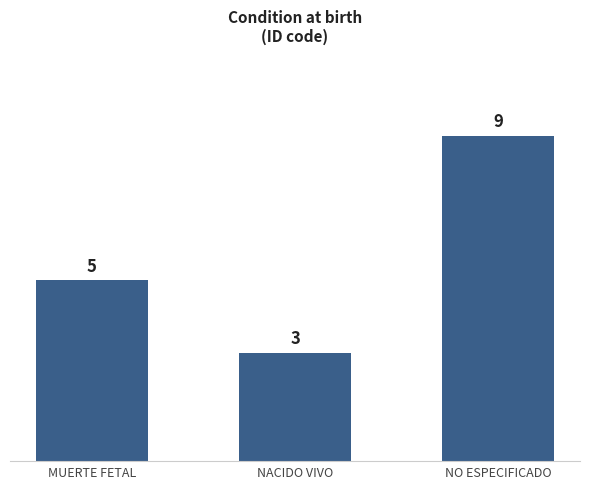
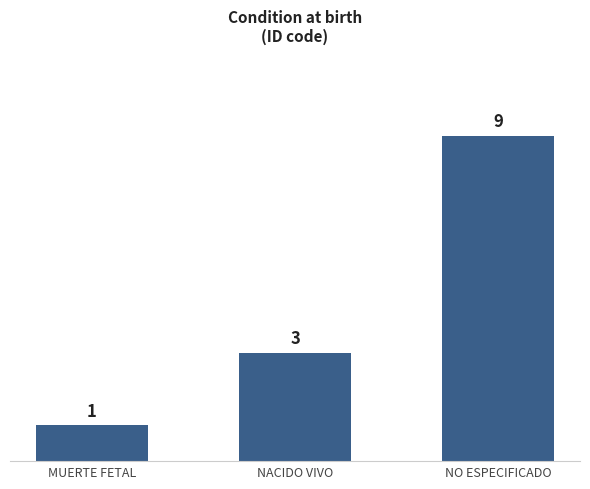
  {
-   "MUERTE FETAL": 5,
+   "MUERTE FETAL": 1,
    "NACIDO VIVO": 3,
    "NO ESPECIFICADO": 9
  }
